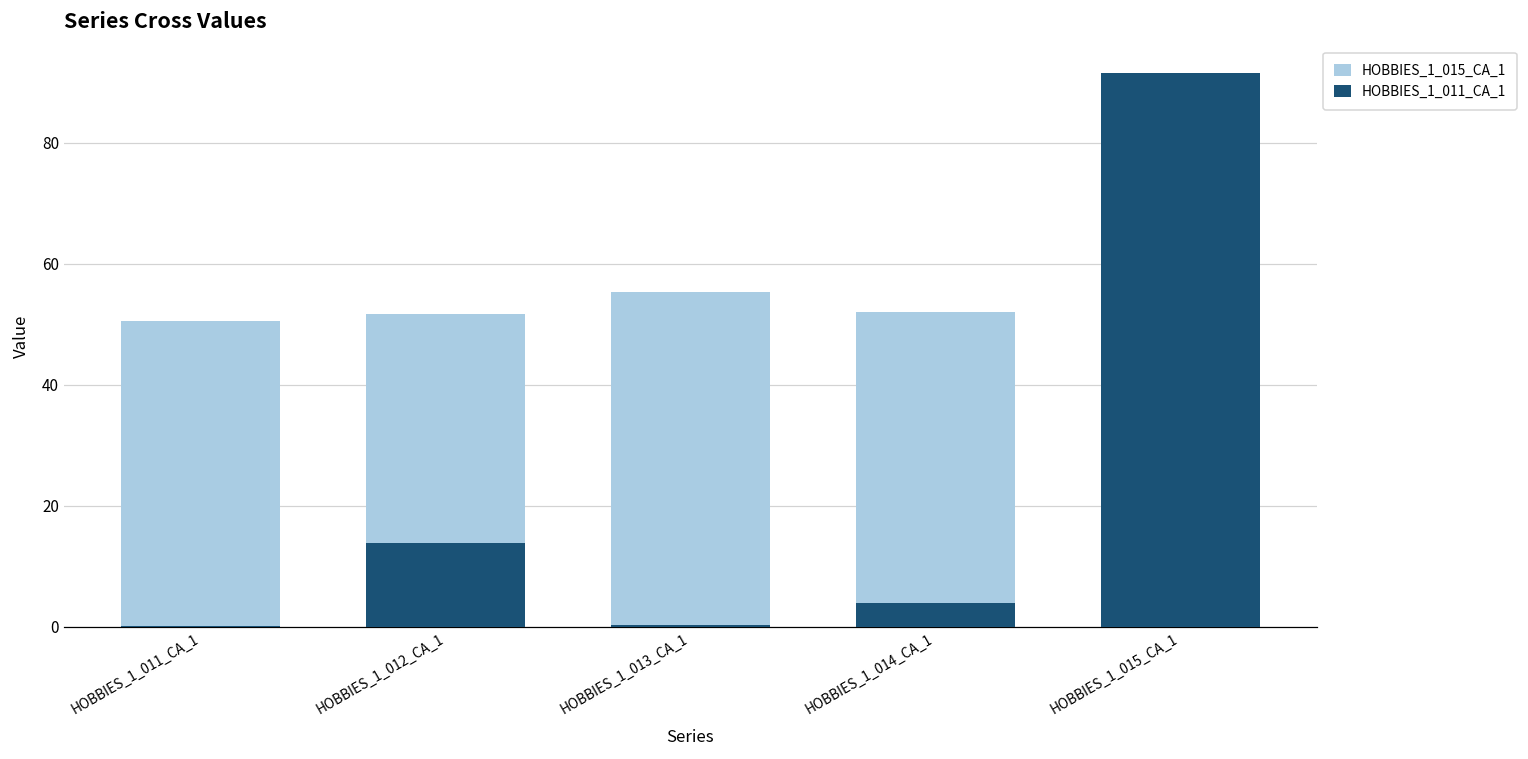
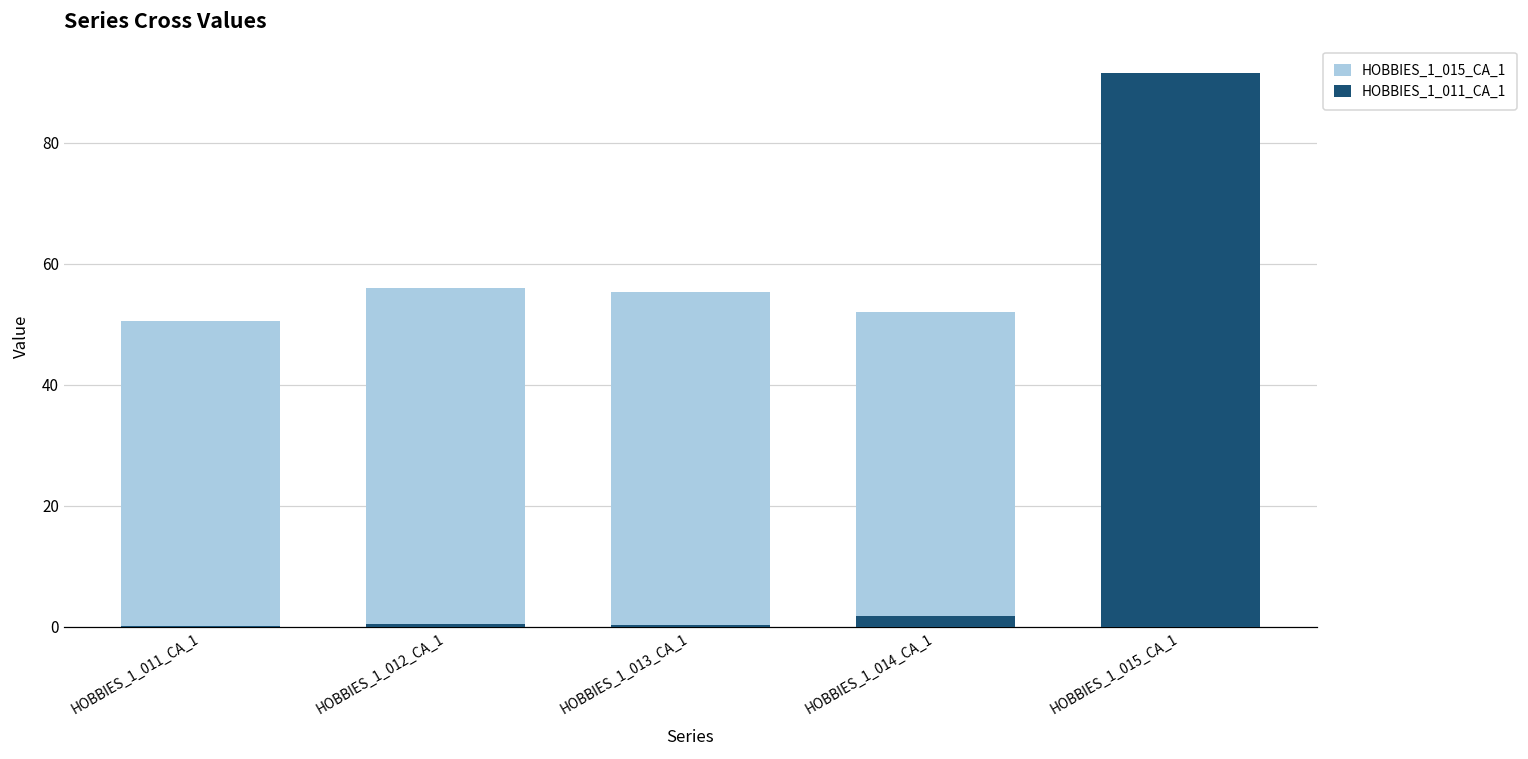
  {
    "HOBBIES_1_015_CA_1": {
      "HOBBIES_1_011_CA_1": 50,
-     "HOBBIES_1_012_CA_1": 52,
+     "HOBBIES_1_012_CA_1": 56,
      "HOBBIES_1_013_CA_1": 55,
      "HOBBIES_1_014_CA_1": 52
    },
    "HOBBIES_1_011_CA_1": {
-     "HOBBIES_1_012_CA_1": 14,
-     "HOBBIES_1_014_CA_1": 4,
+     "HOBBIES_1_012_CA_1": 1,
+     "HOBBIES_1_014_CA_1": 2,
      "HOBBIES_1_015_CA_1": 91
    }
  }
